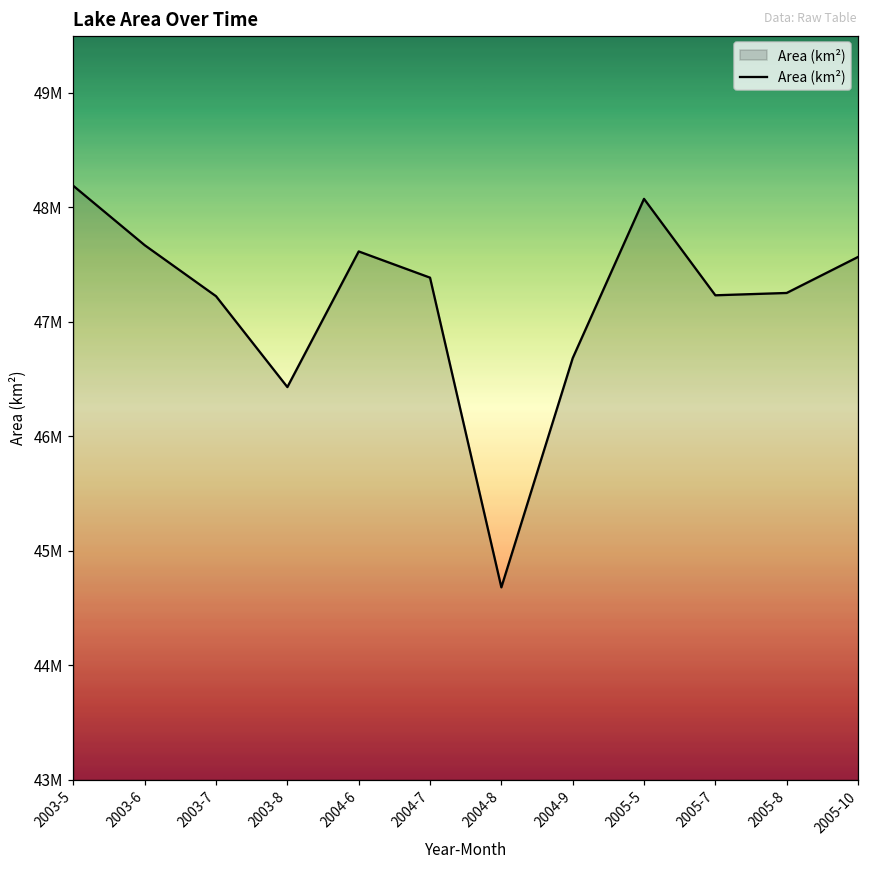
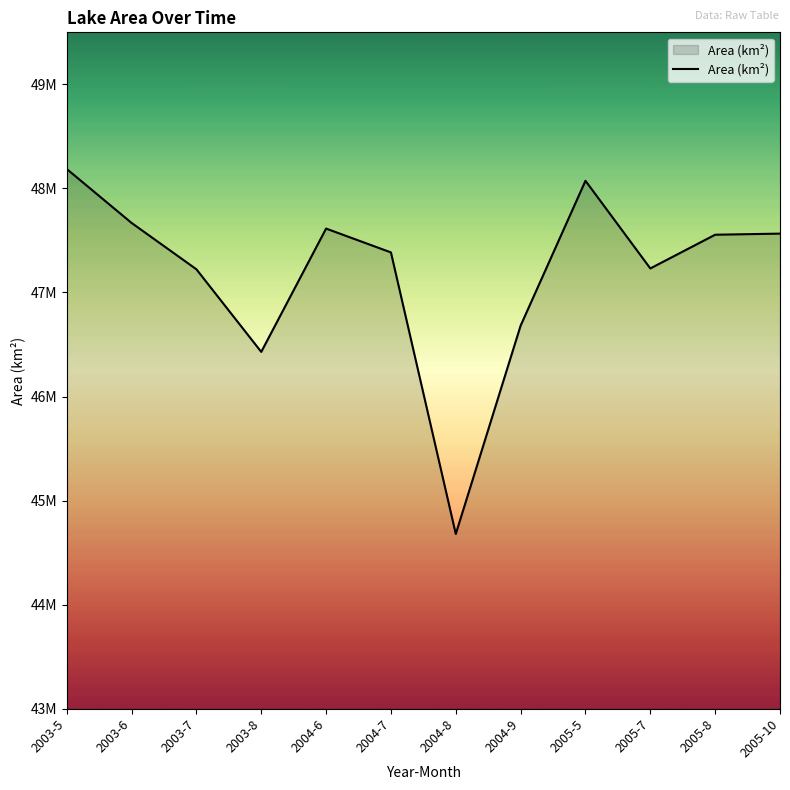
  {
    "2003-5": 48190000,
    "2003-6": 47670000,
    "2003-7": 47220000,
    "2003-8": 46430000,
    "2004-6": 47610000,
    "2004-7": 47390000,
    "2004-8": 44680000,
    "2004-9": 46680000,
    "2005-5": 48070000,
    "2005-7": 47230000,
-   "2005-8": 47250000,
+   "2005-8": 47560000,
    "2005-10": 47570000
  }
